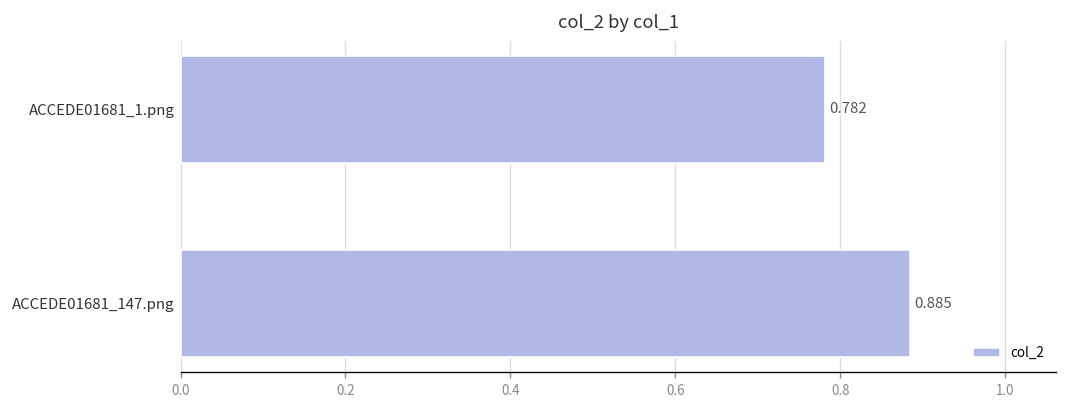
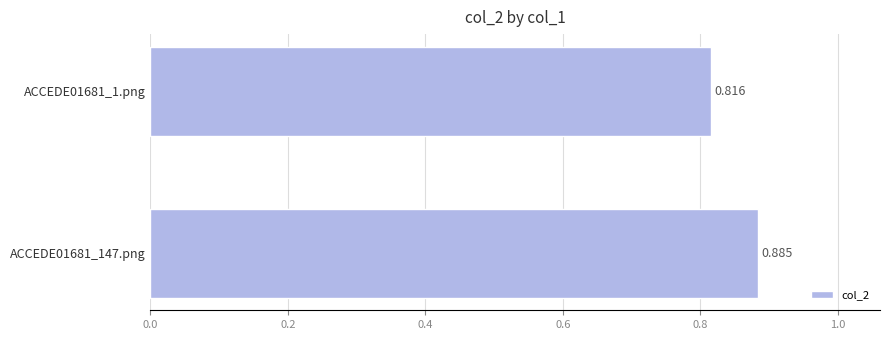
  {
-   "ACCEDE01681_1.png": 0.782,
+   "ACCEDE01681_1.png": 0.816,
    "ACCEDE01681_147.png": 0.885
  }
